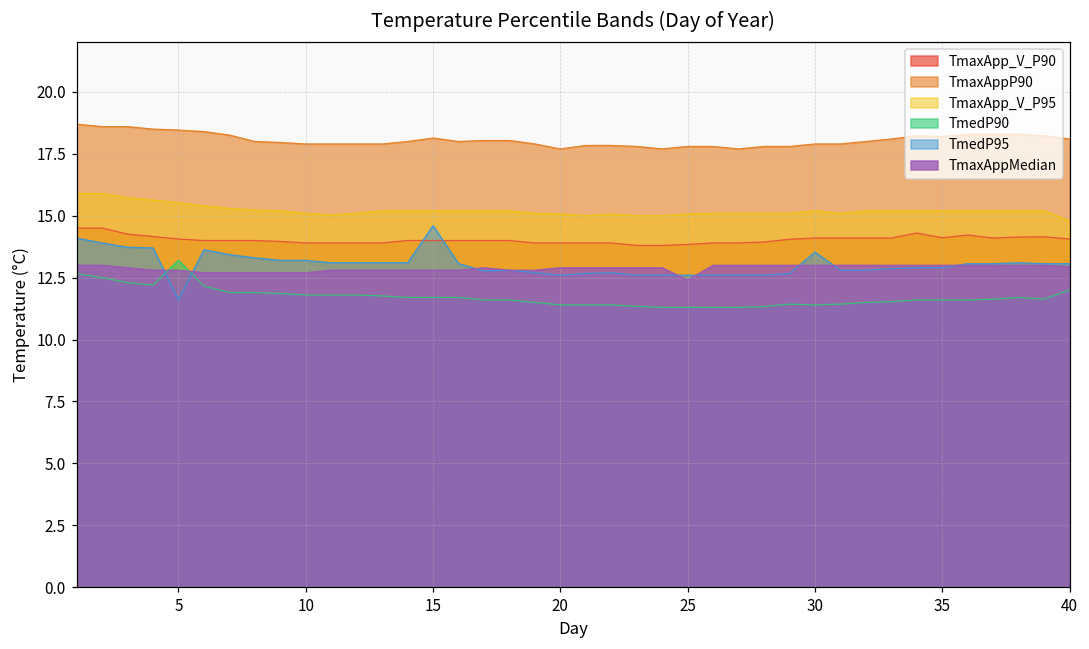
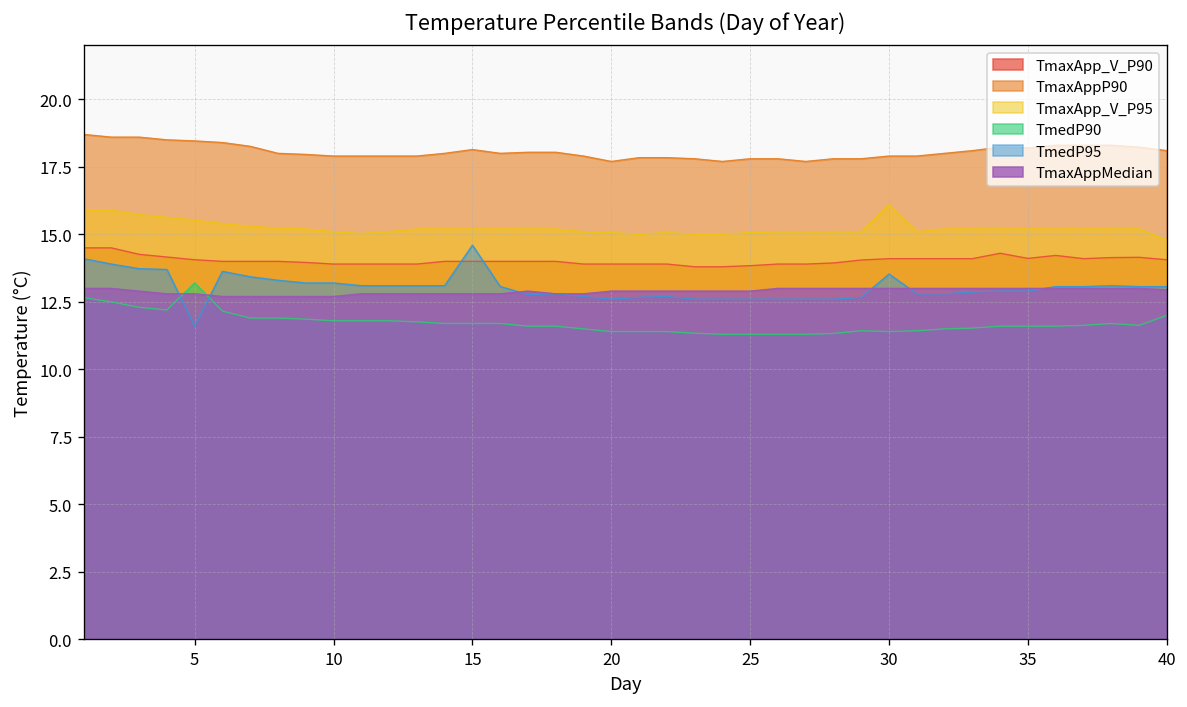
  {
    "TmaxApp_V_P95": {
      "5": 15.5,
      "10": 15.1,
      "15": 15.2,
      "20": 15.1,
      "25": 15.1,
-     "30": 15.2,
+     "30": 16.1,
      "35": 15.2,
      "40": 14.8
    },
    "TmedP90": {
      "5": 13.2,
      "10": 11.8,
      "15": 11.7,
      "20": 11.4,
      "25": 11.3,
      "30": 11.4,
      "35": 11.6,
      "40": 12.0
    },
    "TmedP95": {
      "5": 11.6,
      "10": 13.2,
      "15": 14.6,
      "20": 12.6,
      "25": 12.6,
      "30": 13.5,
      "40": 13.1
    },
    "TmaxAppMedian": {
      "5": 12.8,
      "10": 12.7,
      "15": 12.8,
      "20": 12.9,
-     "25": 12.4,
+     "25": 12.9,
      "30": 13.0,
      "40": 13.0
    }
  }
